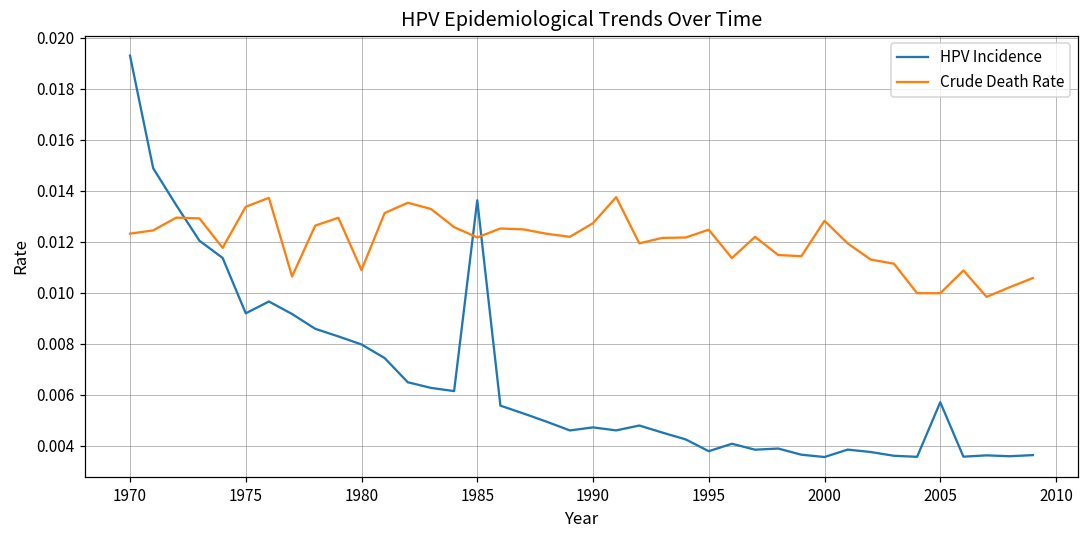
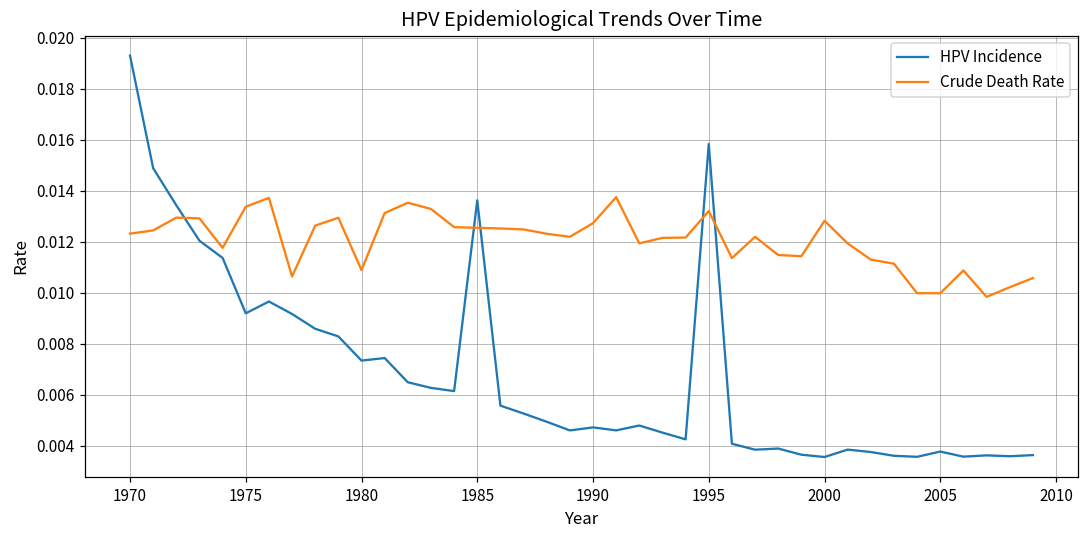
  {
    "HPV Incidence": {
      "1970": 0.0193,
      "1975": 0.0092,
-     "1980": 0.0080,
+     "1980": 0.0073,
      "1985": 0.0136,
      "1990": 0.0047,
-     "1995": 0.0038,
+     "1995": 0.0158,
      "2000": 0.0036,
-     "2005": 0.0057
+     "2005": 0.0038
    },
    "Crude Death Rate": {
      "1970": 0.0123,
      "1975": 0.0134,
      "1980": 0.0109,
-     "1985": 0.0122,
+     "1985": 0.0125,
      "1990": 0.0127,
-     "1995": 0.0125,
+     "1995": 0.0132,
      "2000": 0.0128,
      "2005": 0.0100
    }
  }
